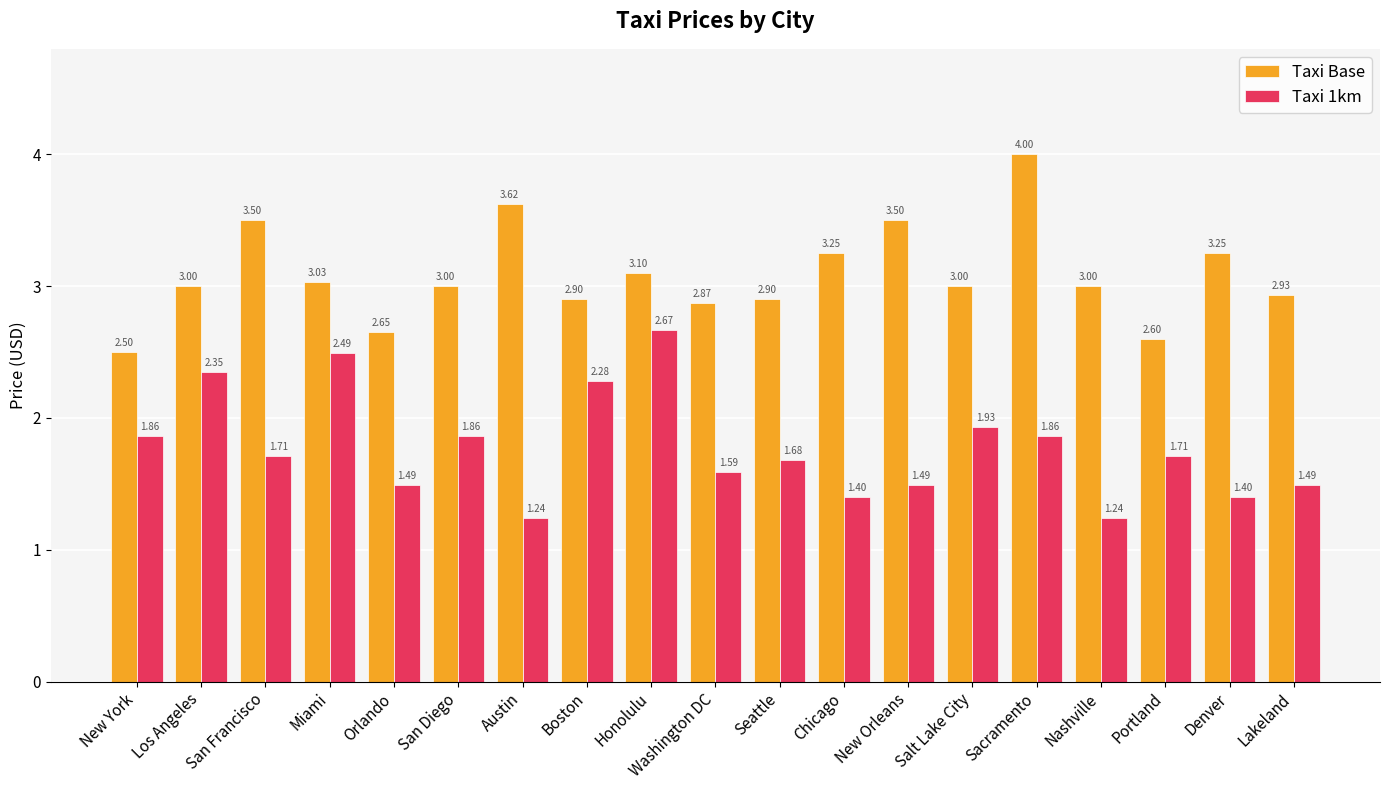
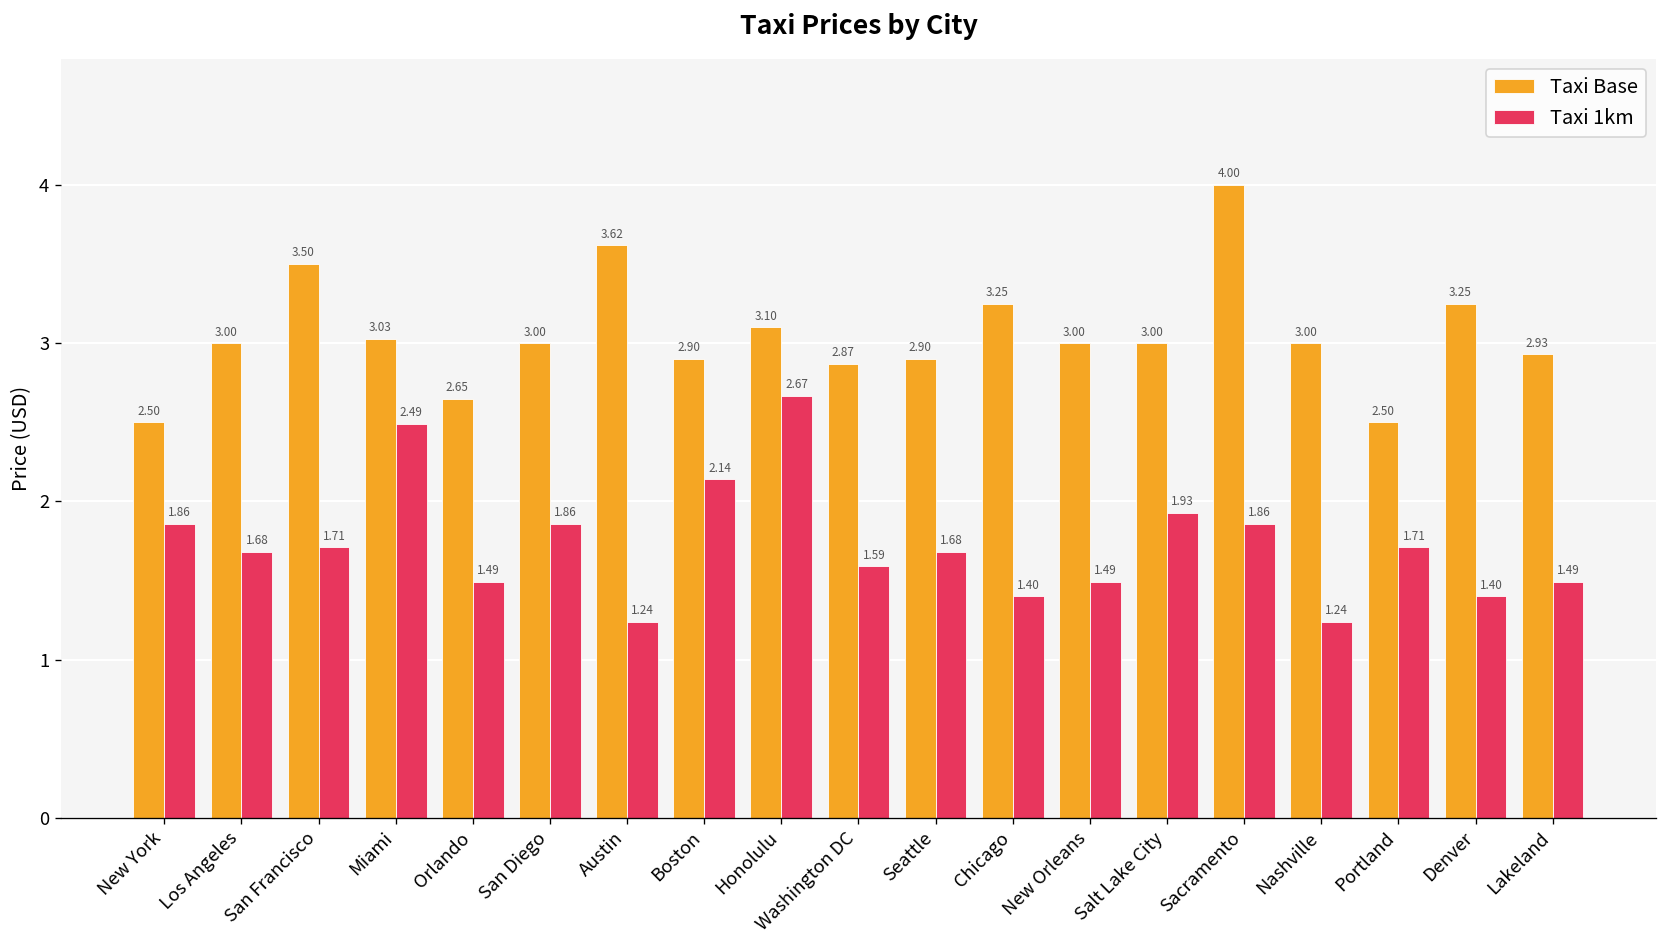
  {
    "Taxi Base": {
      "New York": 2.50,
      "Los Angeles": 3.00,
      "San Francisco": 3.50,
      "Miami": 3.03,
      "Orlando": 2.65,
      "San Diego": 3.00,
      "Austin": 3.62,
      "Boston": 2.90,
      "Honolulu": 3.10,
      "Washington DC": 2.87,
      "Seattle": 2.90,
      "Chicago": 3.25,
-     "New Orleans": 3.50,
+     "New Orleans": 3.00,
      "Salt Lake City": 3.00,
      "Sacramento": 4.00,
      "Nashville": 3.00,
-     "Portland": 2.60,
+     "Portland": 2.50,
      "Denver": 3.25,
      "Lakeland": 2.93
    },
    "Taxi 1km": {
      "New York": 1.86,
-     "Los Angeles": 2.35,
+     "Los Angeles": 1.68,
      "San Francisco": 1.71,
      "Miami": 2.49,
      "Orlando": 1.49,
      "San Diego": 1.86,
      "Austin": 1.24,
-     "Boston": 2.28,
+     "Boston": 2.14,
      "Honolulu": 2.67,
      "Washington DC": 1.59,
      "Seattle": 1.68,
      "Chicago": 1.40,
      "New Orleans": 1.49,
      "Salt Lake City": 1.93,
      "Sacramento": 1.86,
      "Nashville": 1.24,
      "Portland": 1.71,
      "Denver": 1.40,
      "Lakeland": 1.49
    }
  }
